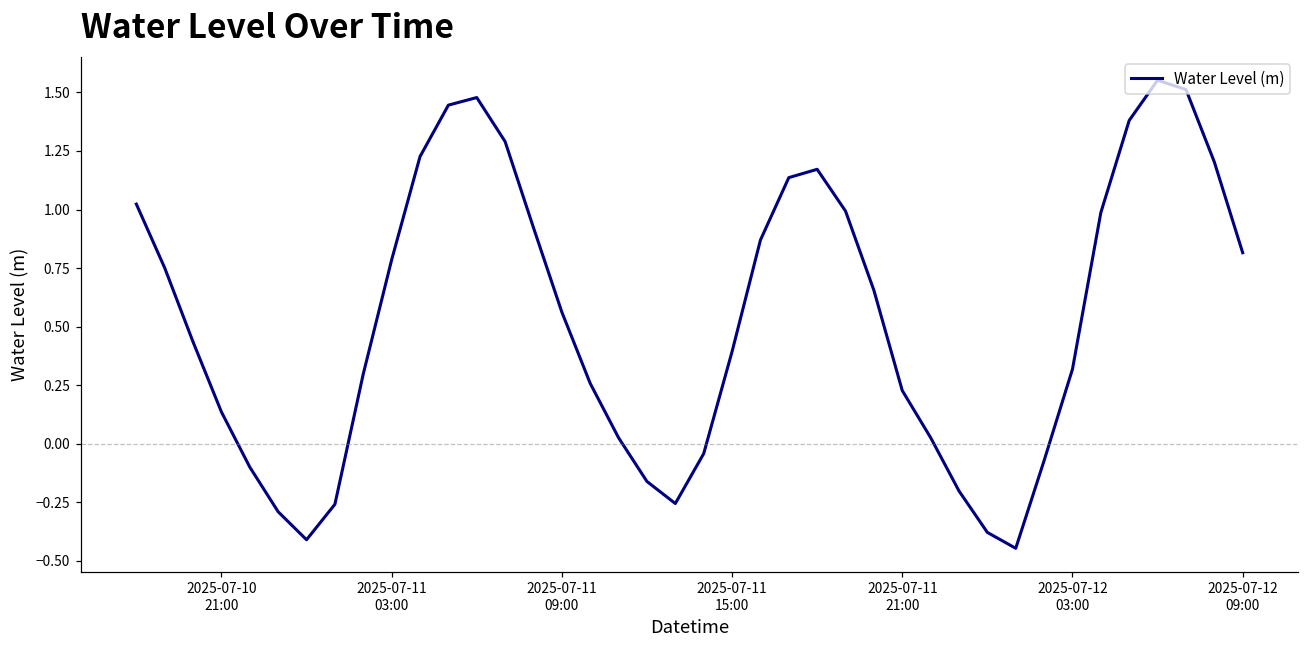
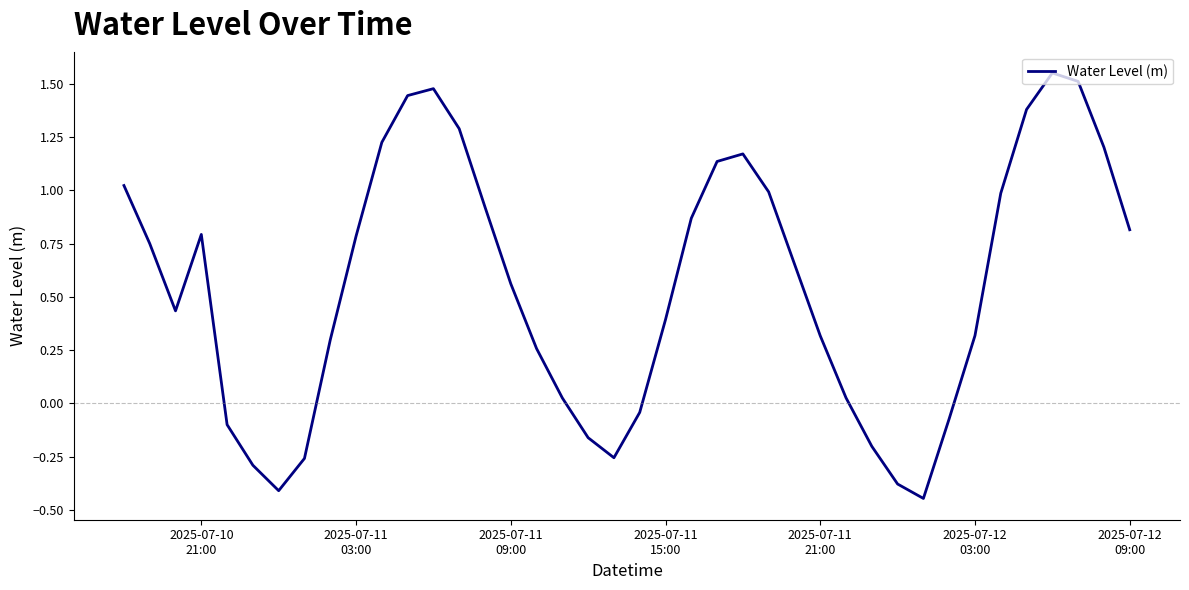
  {
-   "2025-07-10 21:00": 0.14,
+   "2025-07-10 21:00": 0.79,
    "2025-07-11 03:00": 0.79,
    "2025-07-11 09:00": 0.56,
    "2025-07-11 15:00": 0.39,
-   "2025-07-11 21:00": 0.23,
+   "2025-07-11 21:00": 0.32,
    "2025-07-12 03:00": 0.32,
    "2025-07-12 09:00": 0.82
  }
